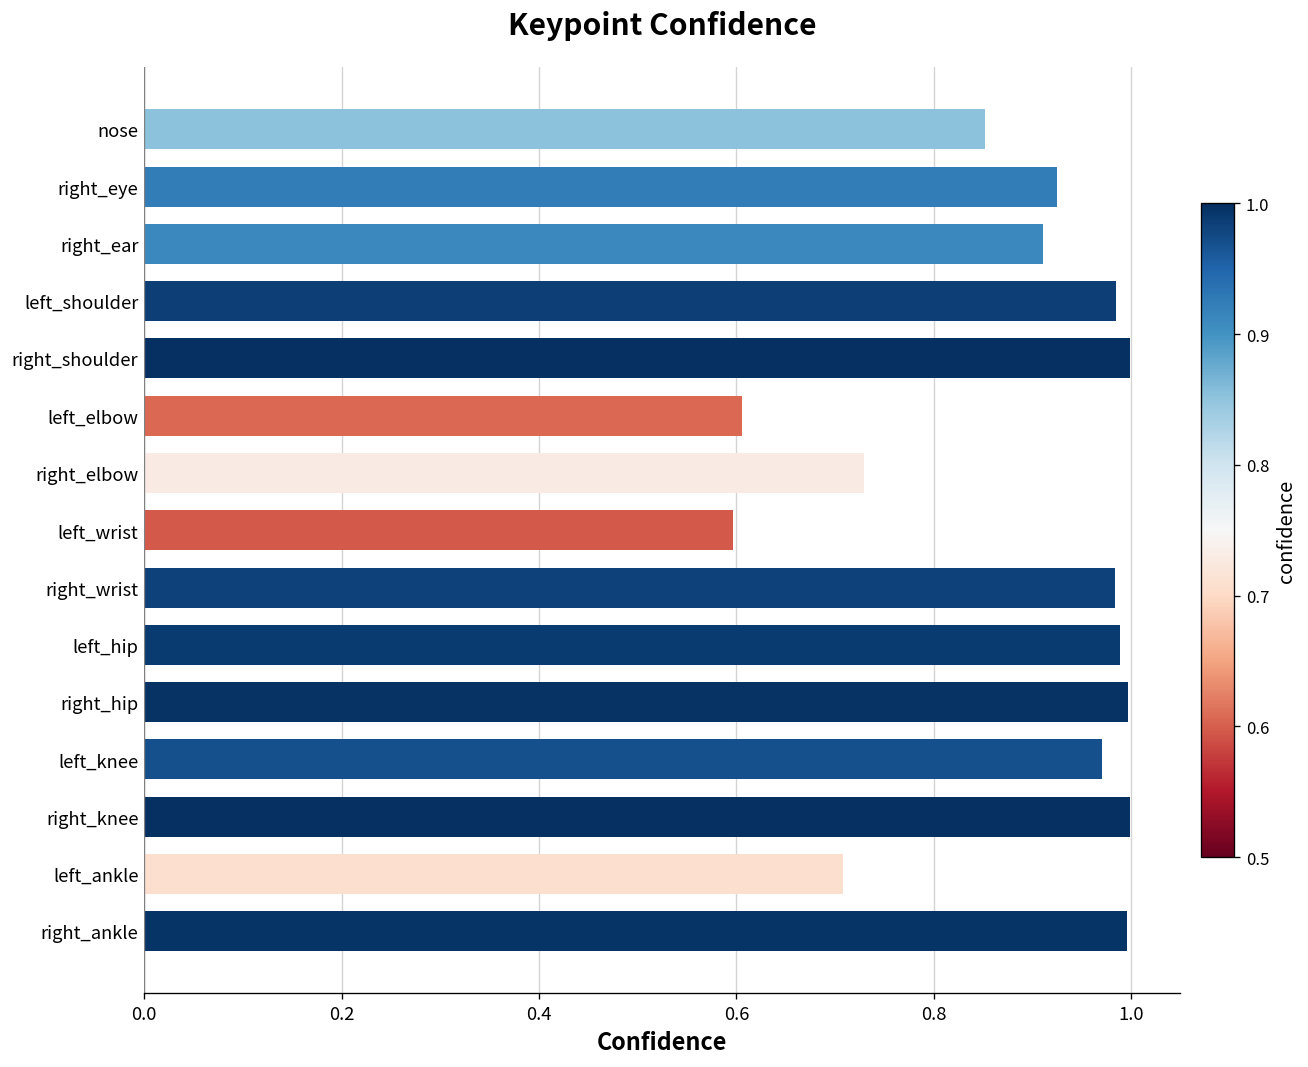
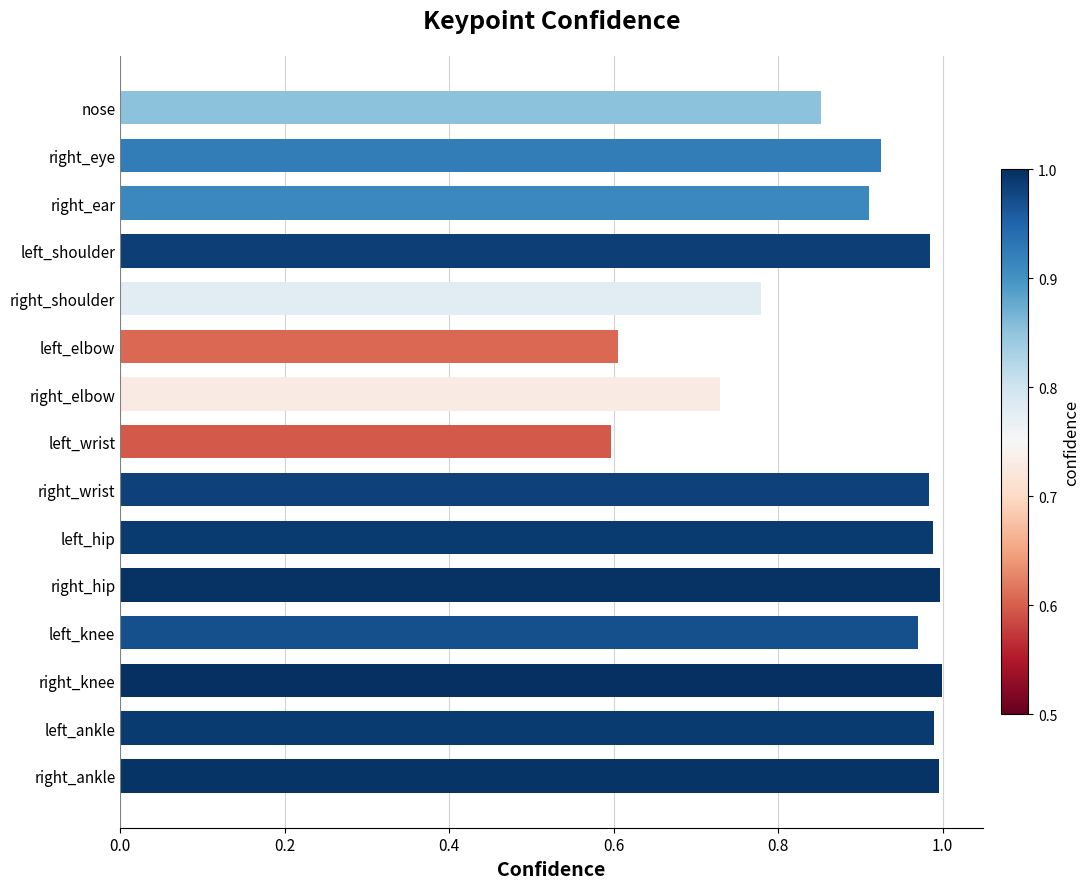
  {
    "nose": 0.85,
    "right_eye": 0.92,
    "right_ear": 0.91,
    "left_shoulder": 0.99,
-   "right_shoulder": 1.00,
+   "right_shoulder": 0.78,
    "left_elbow": 0.61,
    "right_elbow": 0.73,
    "left_wrist": 0.60,
    "right_wrist": 0.98,
    "left_hip": 0.99,
    "right_hip": 1.00,
    "left_knee": 0.97,
    "right_knee": 1.00,
-   "left_ankle": 0.71,
+   "left_ankle": 0.99,
    "right_ankle": 1.00
  }
